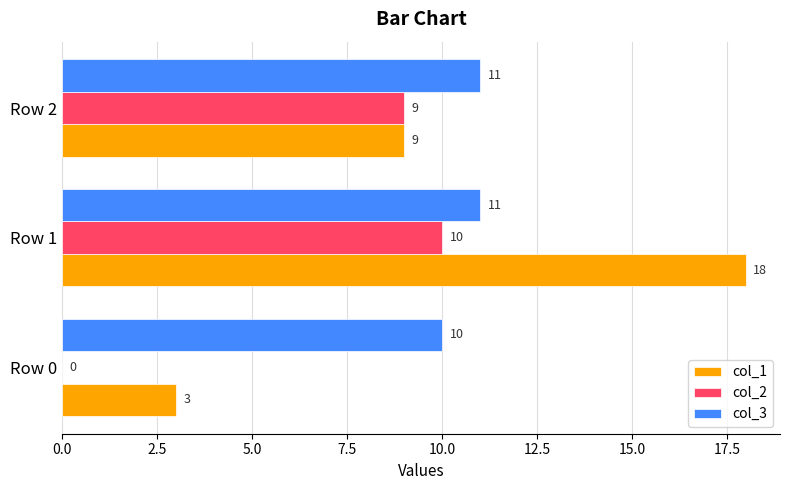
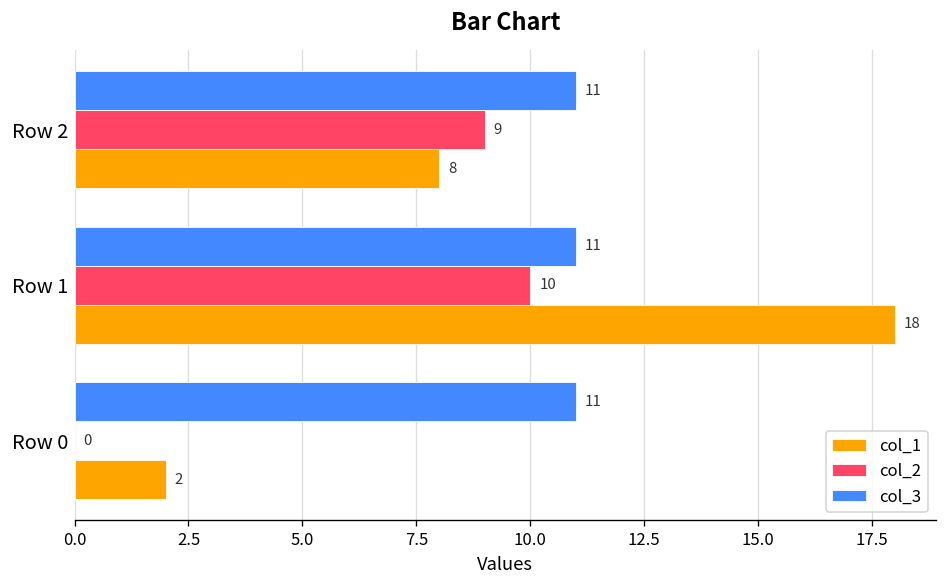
  {
    "col_1": {
-     "Row 2": 9,
+     "Row 2": 8,
      "Row 1": 18,
-     "Row 0": 3
+     "Row 0": 2
    },
    "col_2": {
      "Row 2": 9,
      "Row 1": 10,
      "Row 0": 0
    },
    "col_3": {
      "Row 2": 11,
      "Row 1": 11,
-     "Row 0": 10
+     "Row 0": 11
    }
  }
